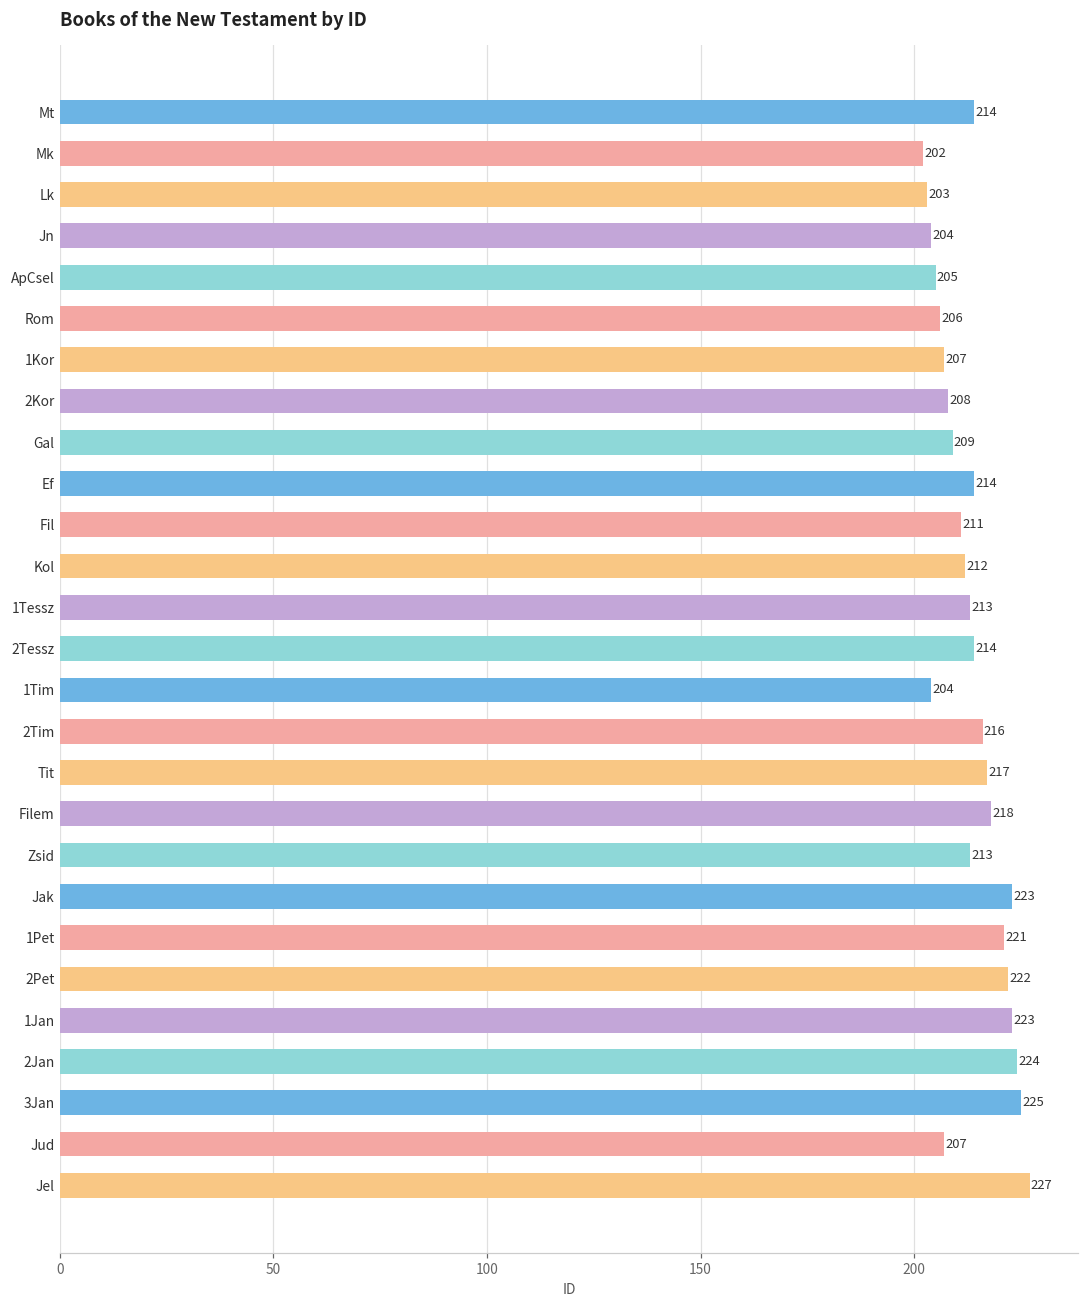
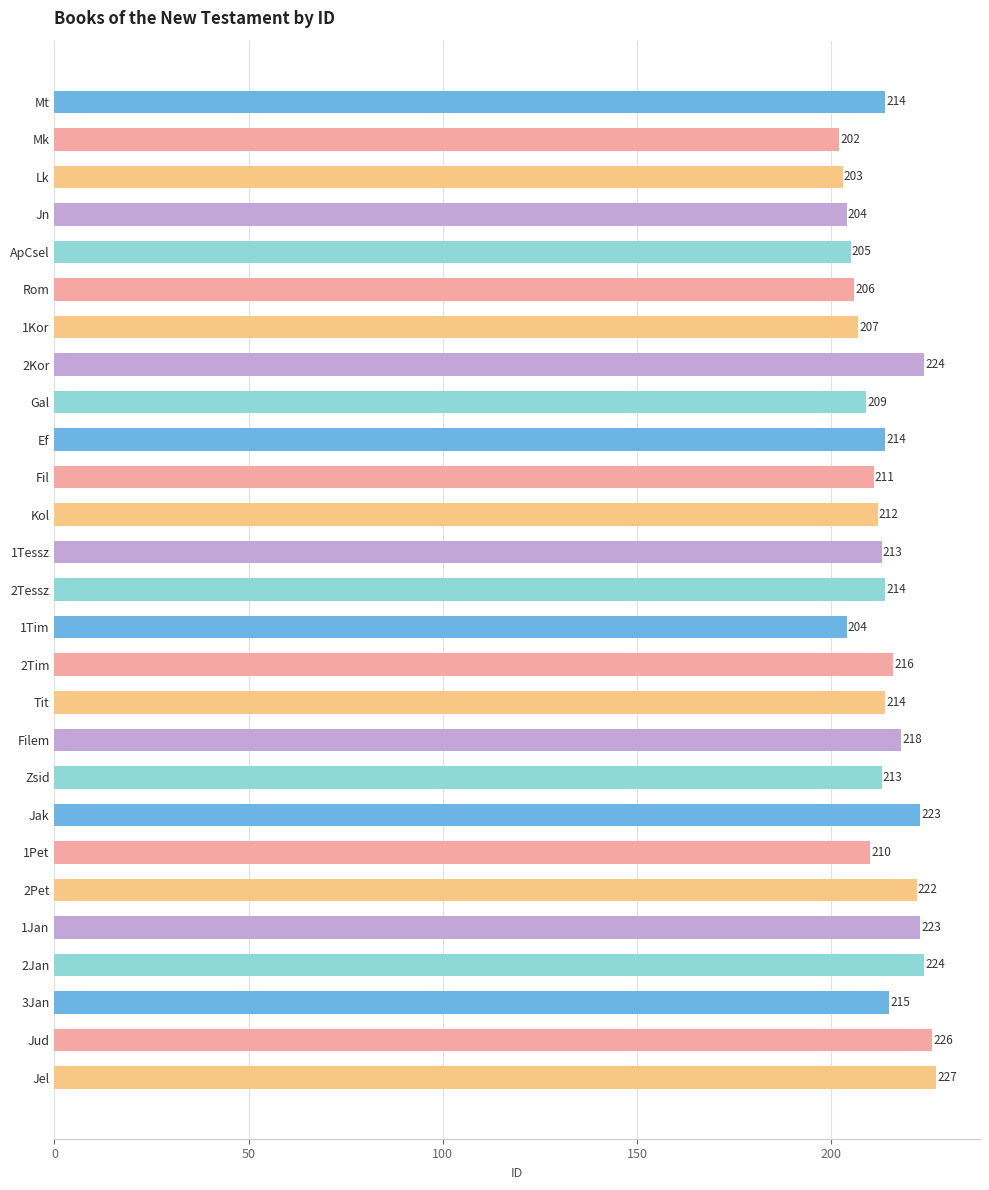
  {
    "Mt": 214,
    "Mk": 202,
    "Lk": 203,
    "Jn": 204,
    "ApCsel": 205,
    "Rom": 206,
    "1Kor": 207,
-   "2Kor": 208,
+   "2Kor": 224,
    "Gal": 209,
    "Ef": 214,
    "Fil": 211,
    "Kol": 212,
    "1Tessz": 213,
    "2Tessz": 214,
    "1Tim": 204,
    "2Tim": 216,
-   "Tit": 217,
+   "Tit": 214,
    "Filem": 218,
    "Zsid": 213,
    "Jak": 223,
-   "1Pet": 221,
+   "1Pet": 210,
    "2Pet": 222,
    "1Jan": 223,
    "2Jan": 224,
-   "3Jan": 225,
-   "Jud": 207,
+   "3Jan": 215,
+   "Jud": 226,
    "Jel": 227
  }
